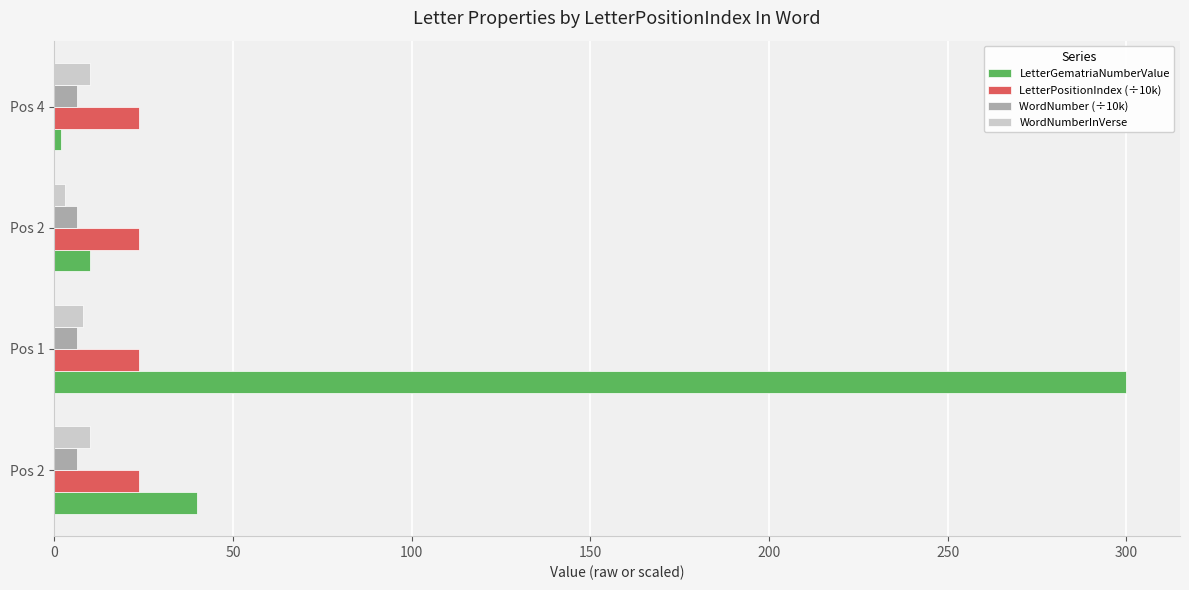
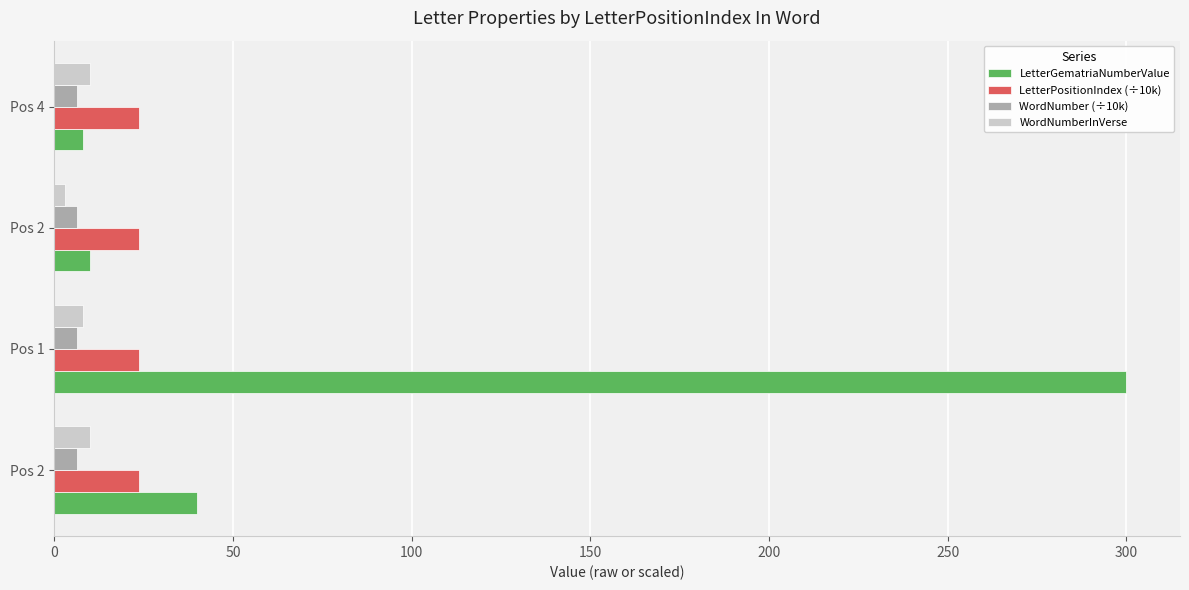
  {
    "LetterGematriaNumberValue": {
-     "Pos 4": 2,
+     "Pos 4": 8,
      "Pos 1": 300
    },
    "LetterPositionIndex (÷10k)": {
      "Pos 4": 24,
      "Pos 1": 24
    }
  }
